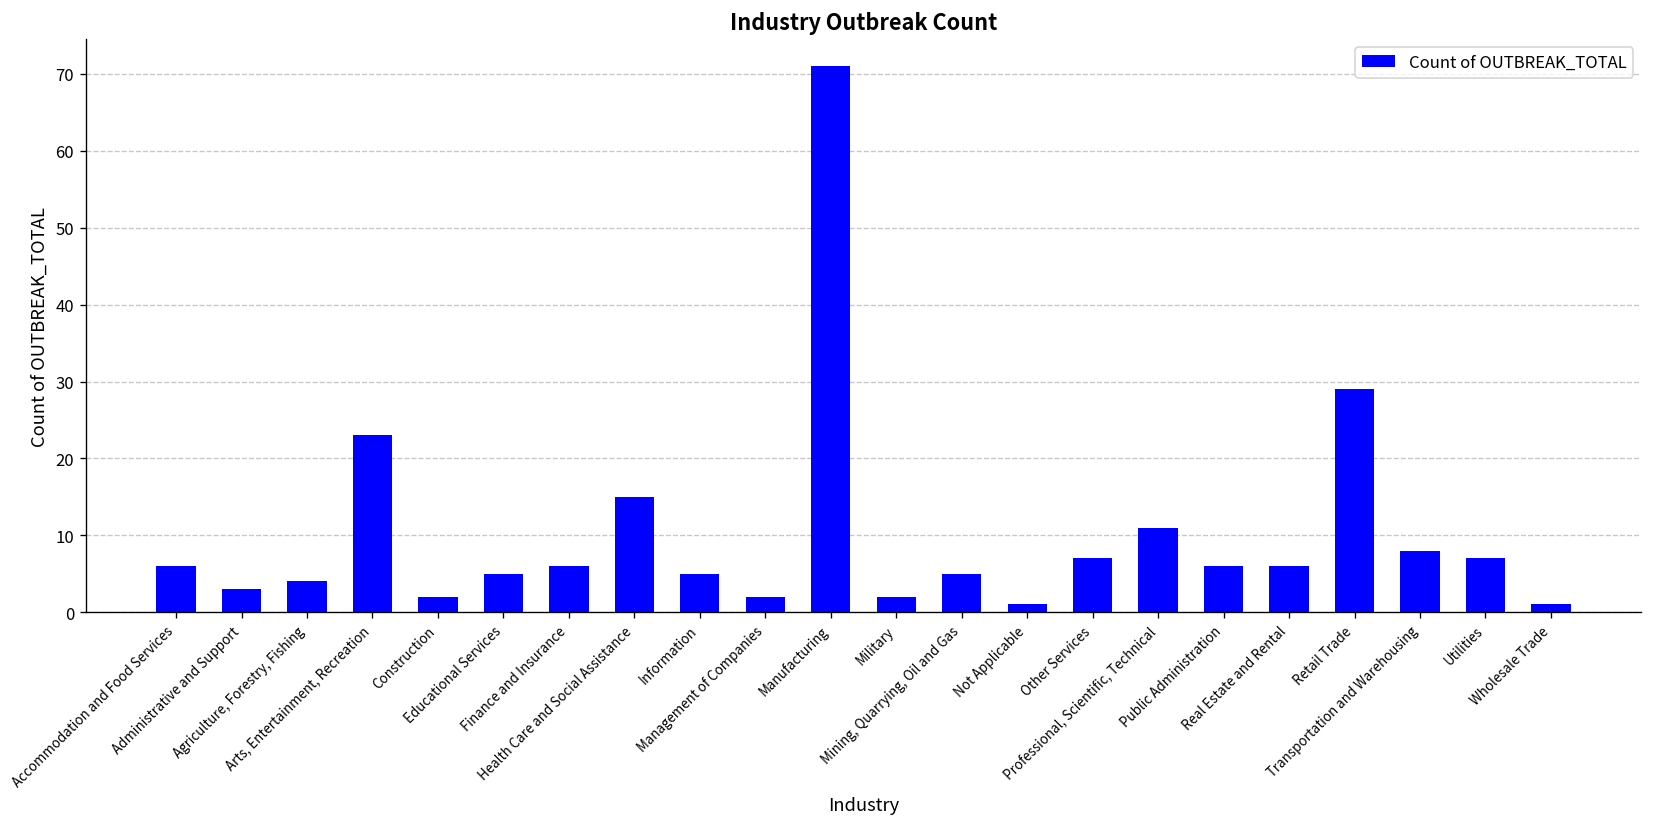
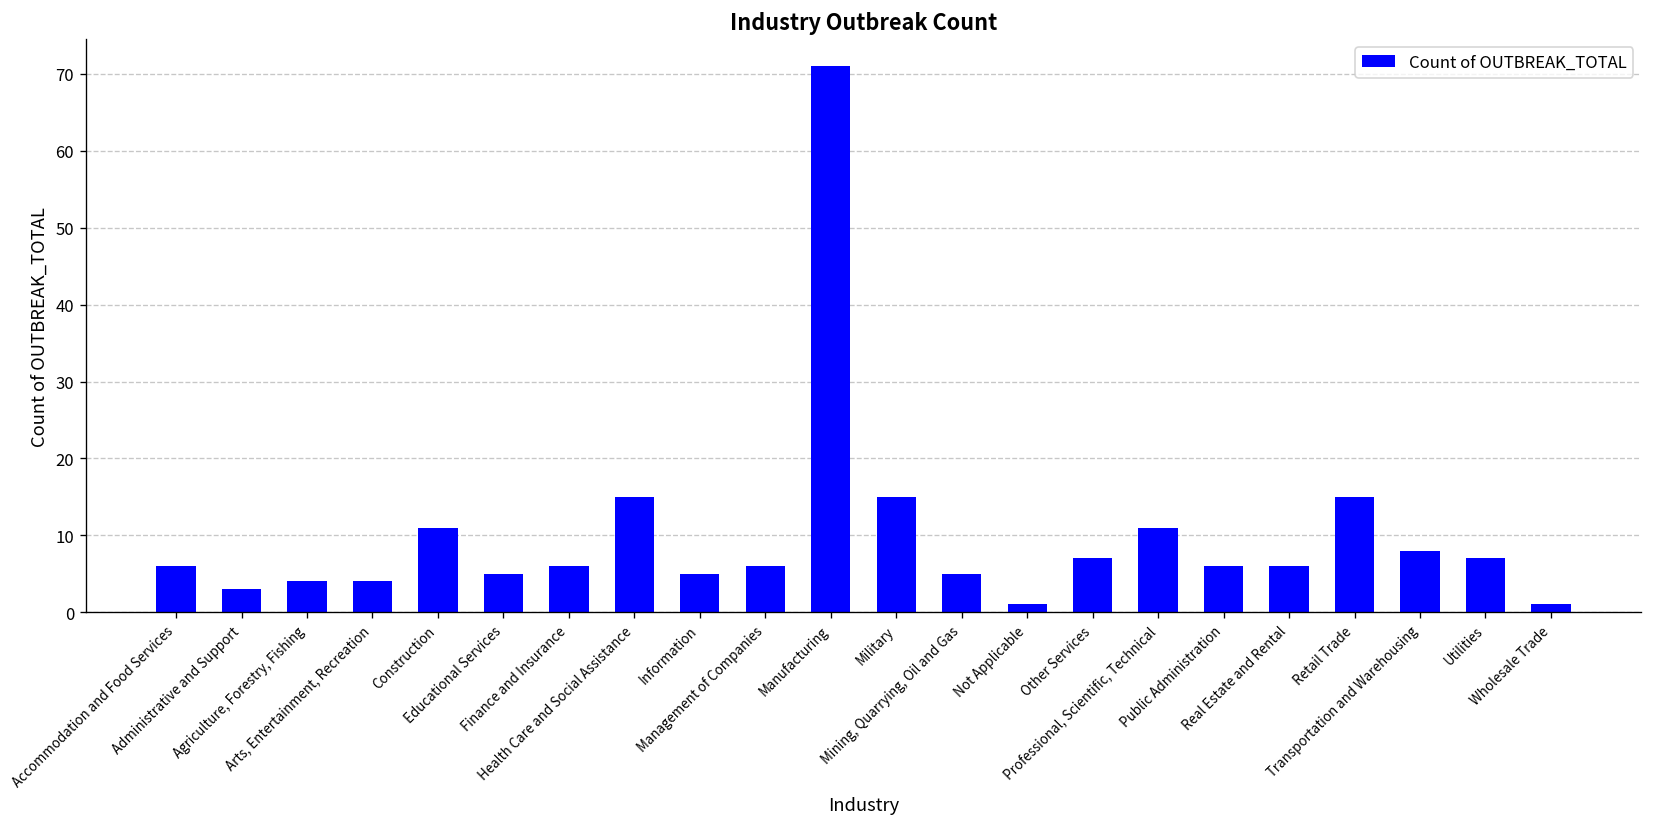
  {
    "Accommodation and Food Services": 6,
    "Administrative and Support": 3,
    "Agriculture, Forestry, Fishing": 4,
-   "Arts, Entertainment, Recreation": 23,
-   "Construction": 2,
+   "Arts, Entertainment, Recreation": 4,
+   "Construction": 11,
    "Educational Services": 5,
    "Finance and Insurance": 6,
    "Health Care and Social Assistance": 15,
    "Information": 5,
-   "Management of Companies": 2,
+   "Management of Companies": 6,
    "Manufacturing": 71,
-   "Military": 2,
+   "Military": 15,
    "Mining, Quarrying, Oil and Gas": 5,
    "Not Applicable": 1,
    "Other Services": 7,
    "Professional, Scientific, Technical": 11,
    "Public Administration": 6,
    "Real Estate and Rental": 6,
-   "Retail Trade": 29,
+   "Retail Trade": 15,
    "Transportation and Warehousing": 8,
    "Utilities": 7,
    "Wholesale Trade": 1
  }
